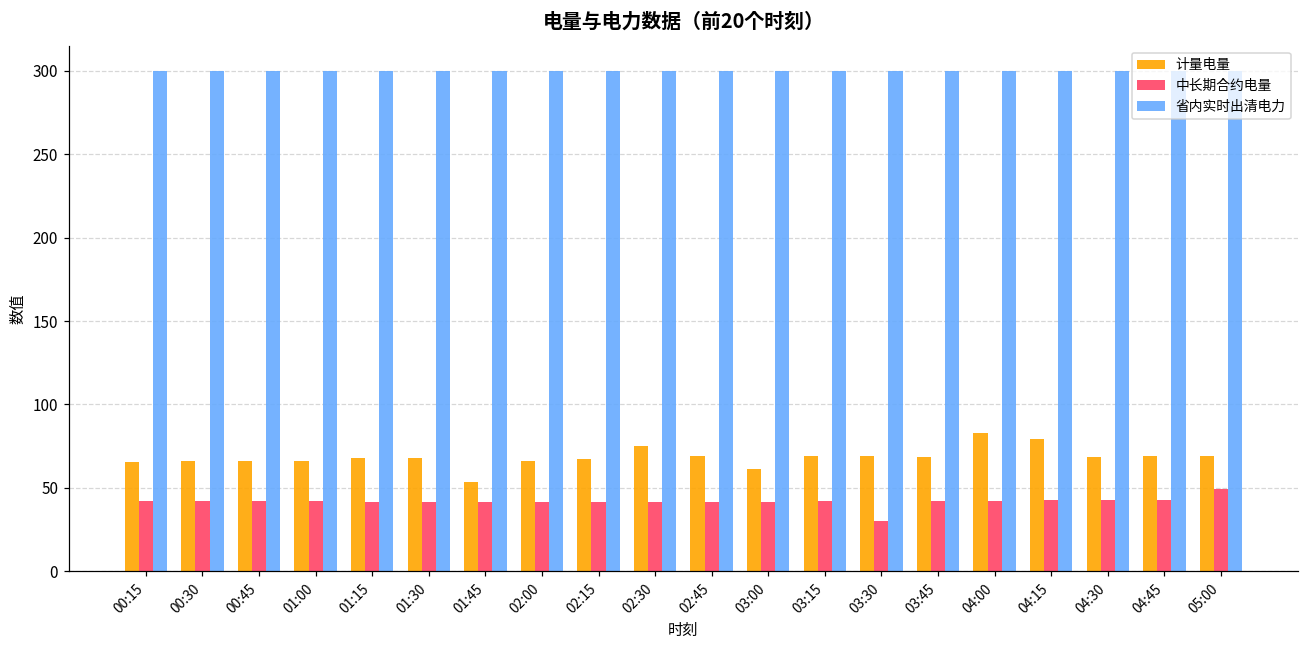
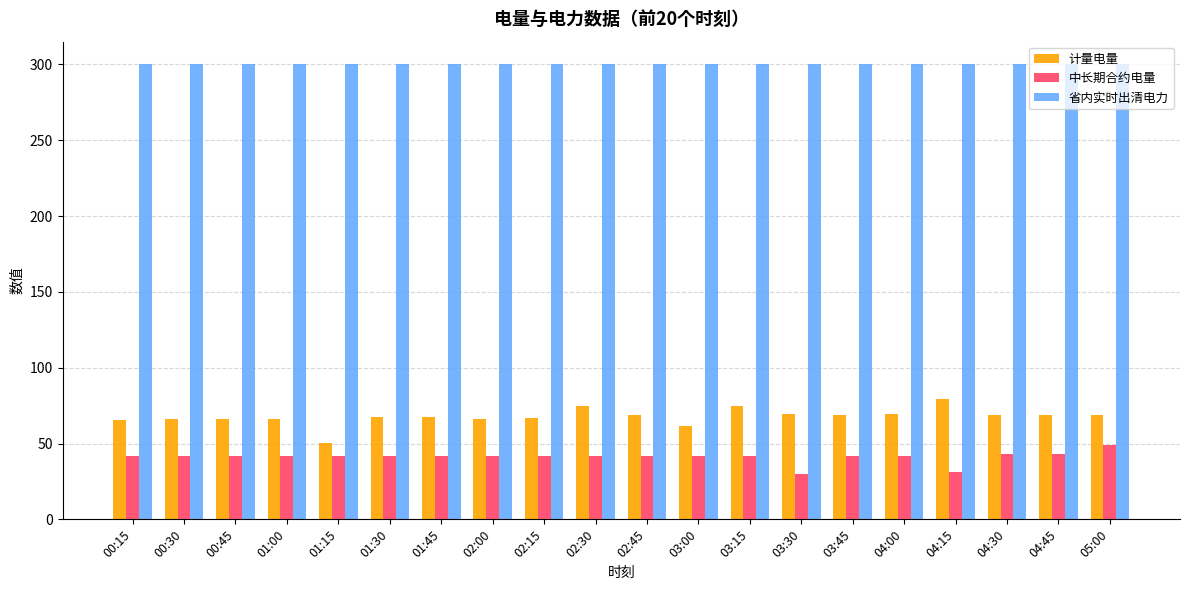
  {
    "计量电量": {
      "00:15": 65,
      "00:30": 66,
      "00:45": 66,
      "01:00": 66,
-     "01:15": 68,
+     "01:15": 50,
      "01:30": 68,
-     "01:45": 54,
+     "01:45": 67,
      "02:00": 66,
      "02:15": 67,
      "02:30": 75,
      "02:45": 69,
      "03:00": 61,
-     "03:15": 69,
+     "03:15": 75,
      "03:30": 69,
      "03:45": 69,
-     "04:00": 83,
+     "04:00": 69,
      "04:15": 79,
      "04:30": 69,
      "04:45": 69,
      "05:00": 69
    },
    "中长期合约电量": {
      "00:15": 42,
      "00:30": 42,
      "00:45": 42,
      "01:00": 42,
      "01:15": 41,
      "01:30": 41,
      "01:45": 41,
      "02:00": 41,
      "02:15": 42,
      "02:30": 42,
      "02:45": 42,
      "03:00": 42,
      "03:15": 42,
      "03:30": 30,
      "03:45": 42,
      "04:00": 42,
-     "04:15": 43,
+     "04:15": 31,
      "04:30": 43,
      "04:45": 43,
      "05:00": 49
    },
    "省内实时出清电力": {
      "00:15": 300,
      "00:30": 300,
      "00:45": 300,
      "01:00": 300,
      "01:15": 300,
      "01:30": 300,
      "01:45": 300,
      "02:00": 300,
      "02:15": 300,
      "02:30": 300,
      "02:45": 300,
      "03:00": 300,
      "03:15": 300,
      "03:30": 300,
      "03:45": 300,
      "04:00": 300,
      "04:15": 300,
      "04:30": 300
    }
  }
